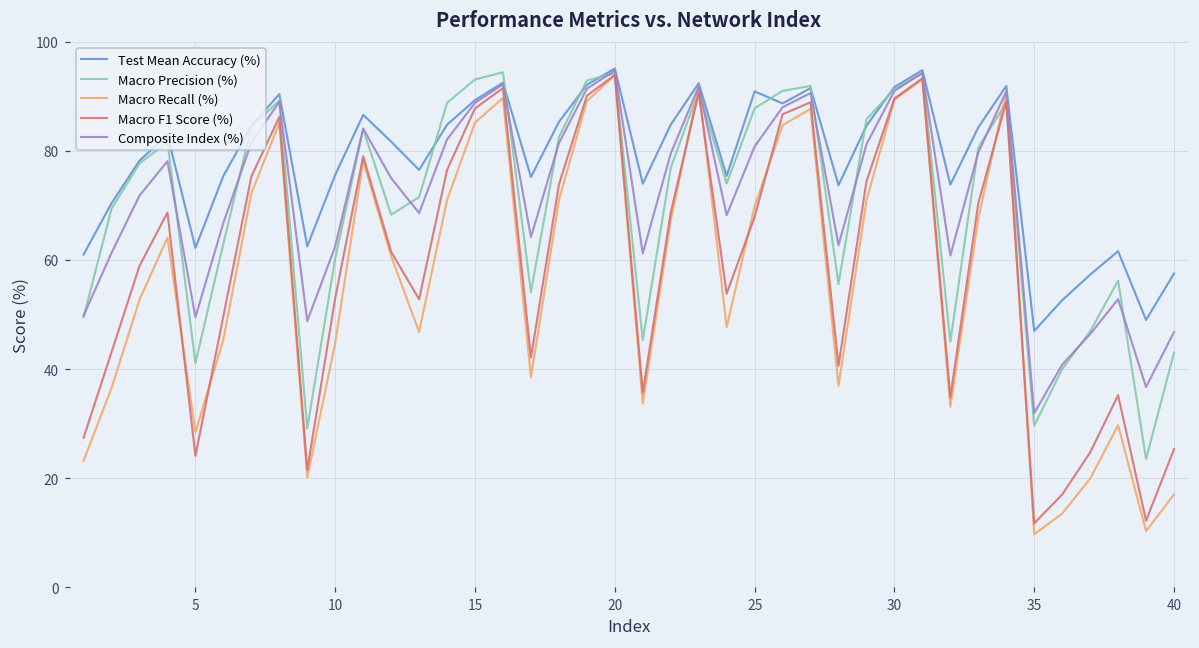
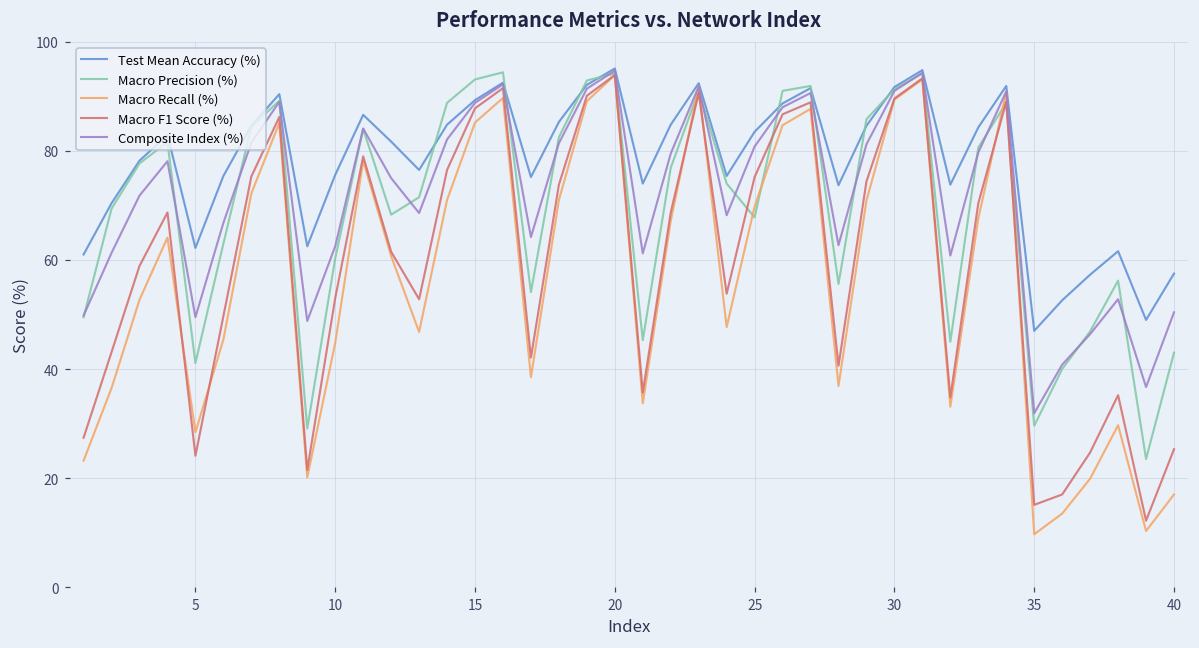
  {
    "Test Mean Accuracy (%)": {
      "5": 62,
      "10": 76,
-     "25": 91,
+     "25": 84,
      "35": 47,
      "40": 58
    },
    "Macro Precision (%)": {
      "5": 41,
      "10": 60,
      "15": 93,
-     "25": 88,
+     "25": 68,
      "35": 30,
      "40": 43
    },
    "Macro Recall (%)": {
      "5": 28,
      "10": 45,
      "15": 85,
      "25": 70,
      "35": 10,
      "40": 17
    },
    "Macro F1 Score (%)": {
      "5": 24,
      "10": 53,
      "15": 88,
-     "25": 68,
-     "35": 12,
+     "25": 75,
+     "35": 15,
      "40": 25
    },
    "Composite Index (%)": {
      "5": 50,
      "10": 63,
      "25": 81,
      "35": 32,
-     "40": 47
+     "40": 50
    }
  }
